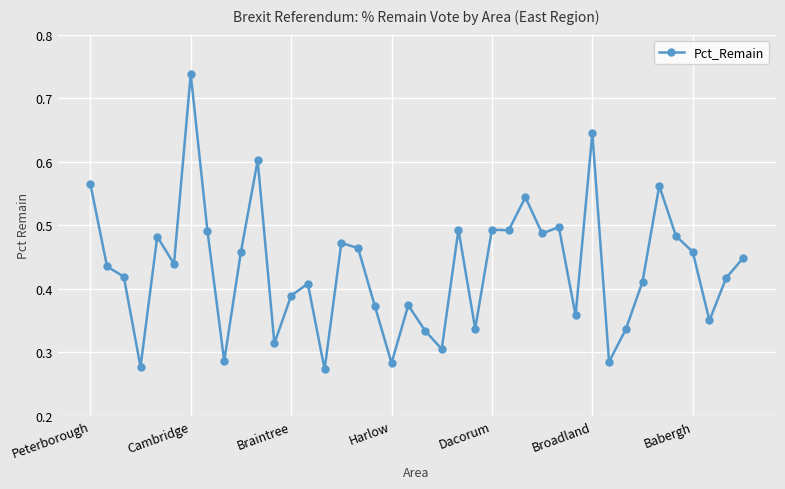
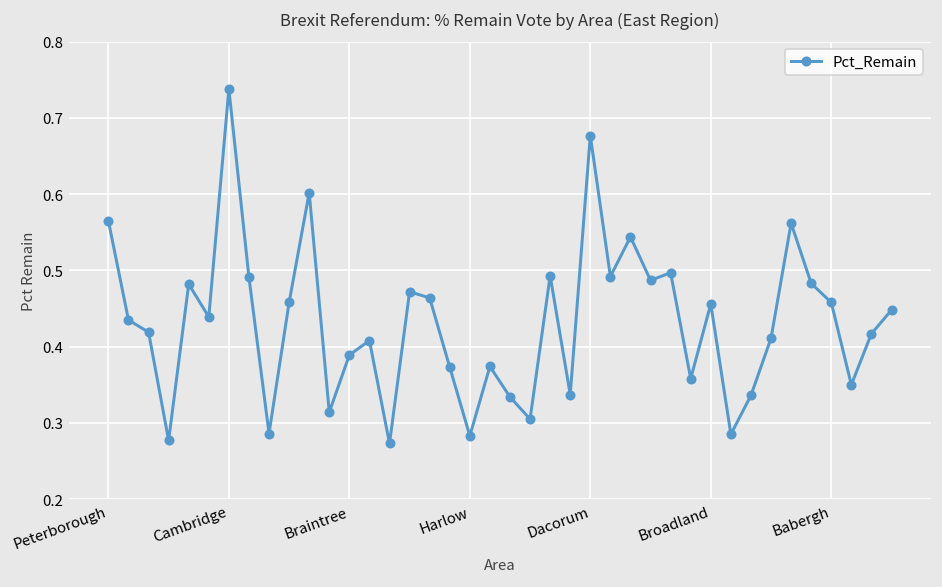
  {
    "Peterborough": 0.57,
    "Cambridge": 0.74,
    "Braintree": 0.39,
    "Harlow": 0.28,
-   "Dacorum": 0.49,
-   "Broadland": 0.65,
+   "Dacorum": 0.68,
+   "Broadland": 0.46,
    "Babergh": 0.46
  }
